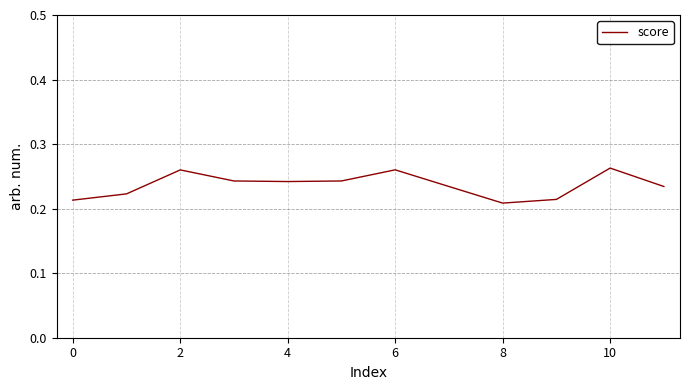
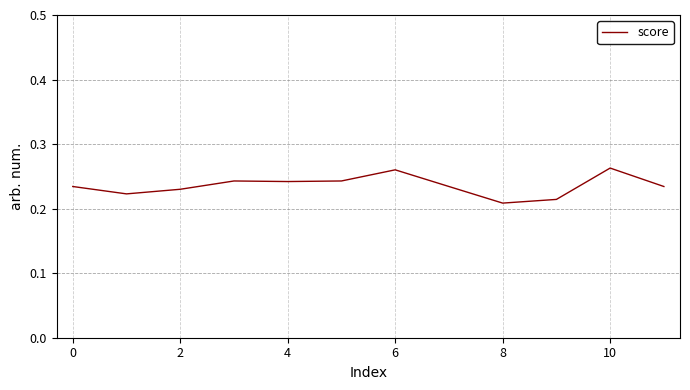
  {
-   "0": 0.21,
-   "2": 0.26,
+   "0": 0.23,
+   "2": 0.23,
    "4": 0.24,
    "6": 0.26,
    "8": 0.21,
    "10": 0.26
  }
